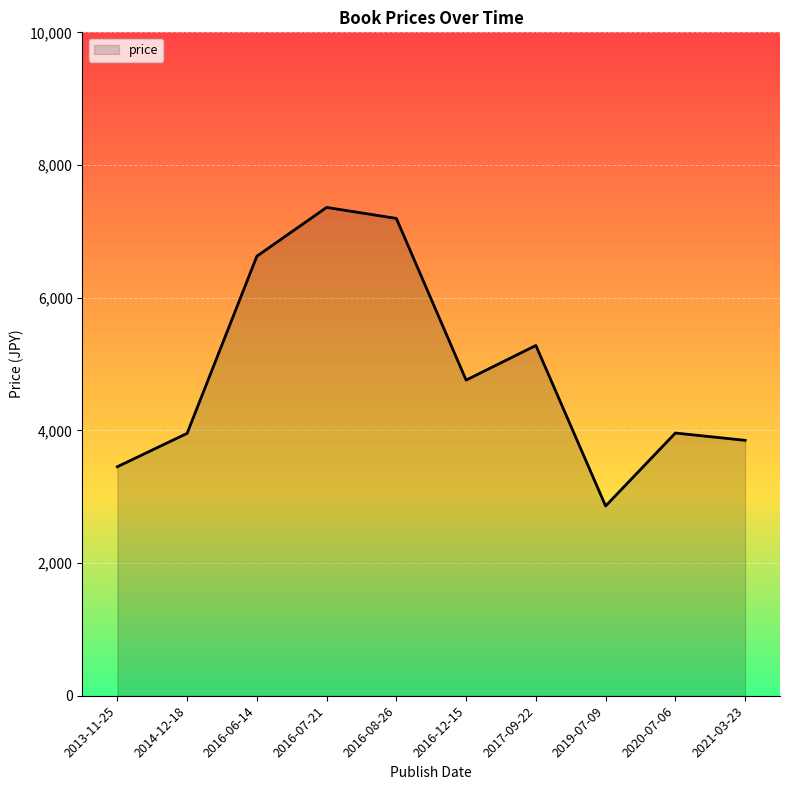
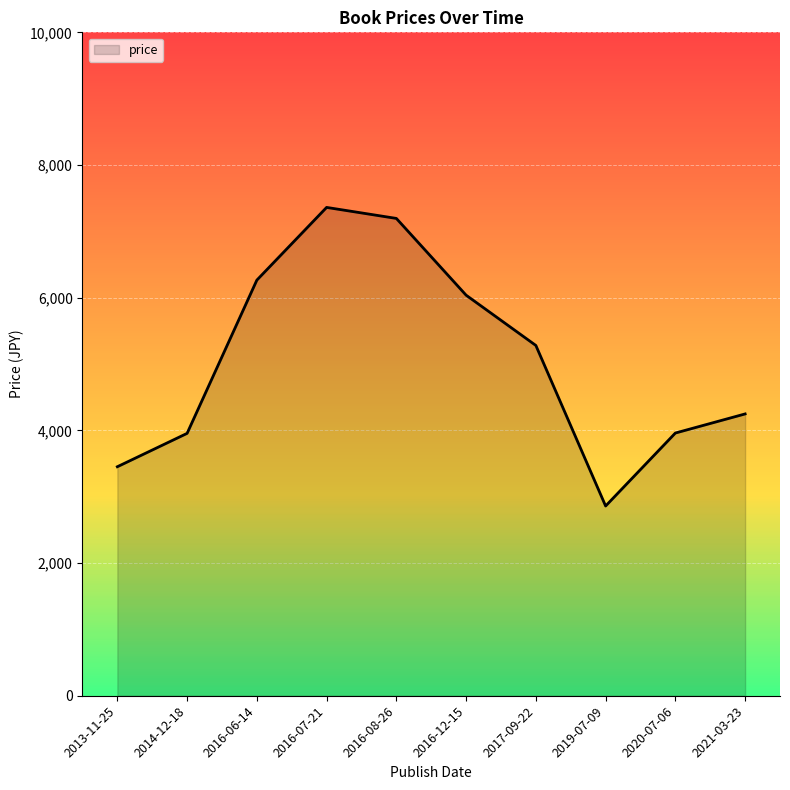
  {
    "2013-11-25": "3,500",
    "2014-12-18": "4,000",
-   "2016-06-14": "6,600",
+   "2016-06-14": "6,300",
    "2016-07-21": "7,400",
    "2016-08-26": "7,200",
-   "2016-12-15": "4,800",
+   "2016-12-15": "6,000",
    "2017-09-22": "5,300",
    "2019-07-09": "2,900",
    "2020-07-06": "4,000",
-   "2021-03-23": "3,900"
+   "2021-03-23": "4,200"
  }
